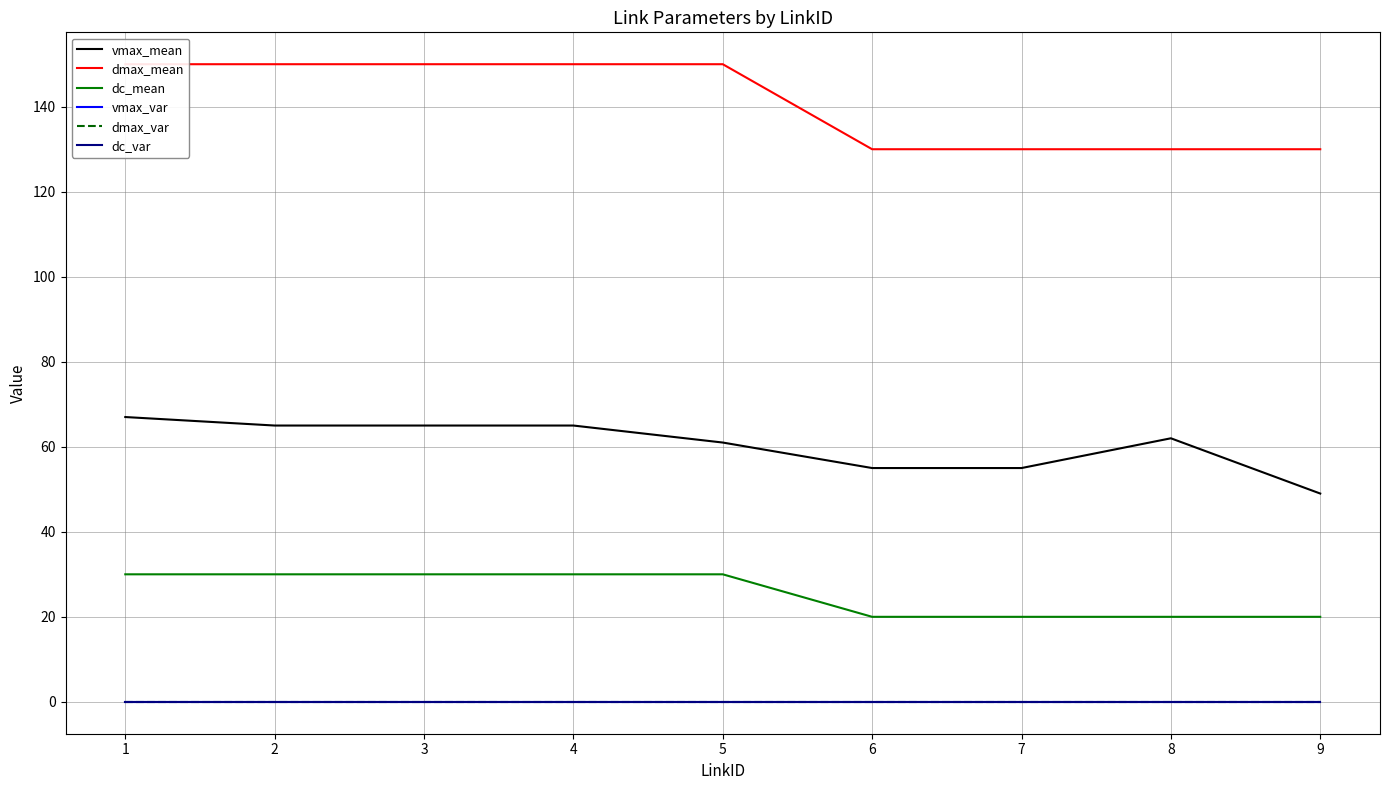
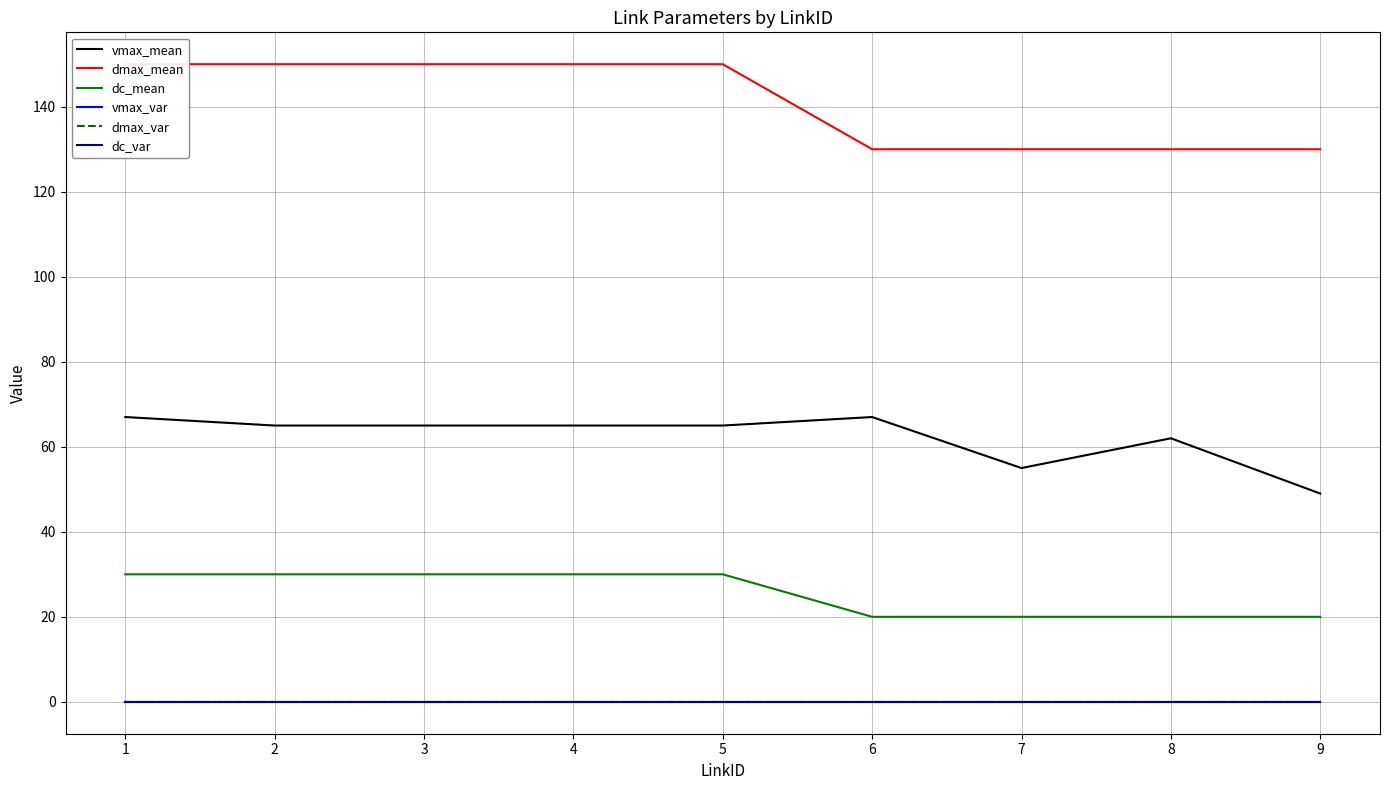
  {
    "vmax_mean": {
      "1": 67,
      "2": 65,
      "3": 65,
      "4": 65,
-     "5": 61,
-     "6": 55,
+     "5": 65,
+     "6": 67,
      "7": 55,
      "8": 62,
      "9": 49
    },
    "dmax_mean": {
      "2": 150,
      "3": 150,
      "4": 150,
      "5": 150,
      "6": 130,
      "7": 130,
      "8": 130,
      "9": 130
    },
    "dc_mean": {
      "1": 30,
      "2": 30,
      "3": 30,
      "4": 30,
      "5": 30,
      "6": 20,
      "7": 20,
      "8": 20,
      "9": 20
    },
    "dc_var": {
      "1": 0,
      "2": 0,
      "3": 0,
      "4": 0,
      "5": 0,
      "6": 0,
      "7": 0,
      "8": 0,
      "9": 0
    }
  }
